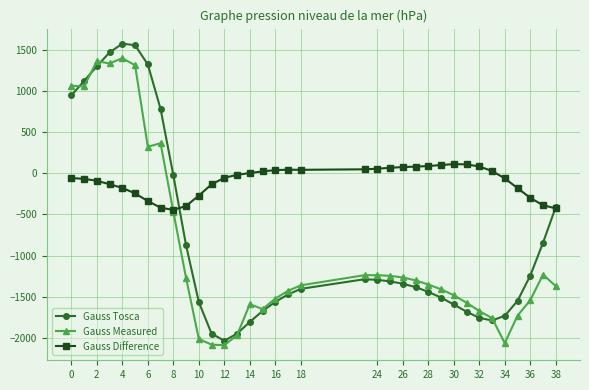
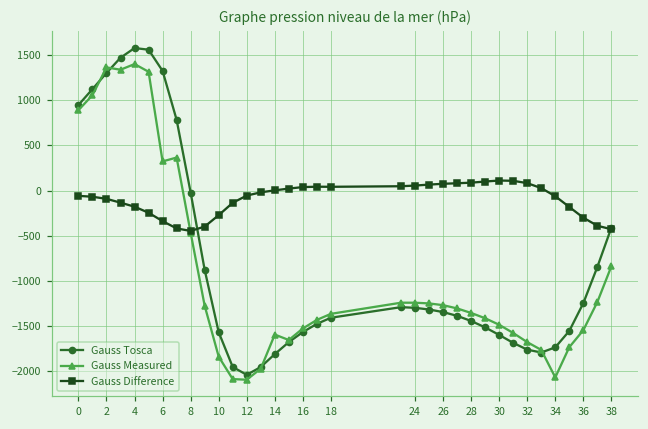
  {
    "Gauss Measured": {
-     "0": 1100,
+     "0": 900,
      "2": 1400,
      "4": 1400,
      "6": 300,
-     "10": -2000,
+     "10": -1800,
      "12": -2100,
      "14": -1600,
      "16": -1500,
      "18": -1400,
      "24": -1200,
      "26": -1300,
      "28": -1400,
      "30": -1500,
      "32": -1700,
      "34": -2100,
      "36": -1500,
-     "38": -1400
+     "38": -800
    }
  }
